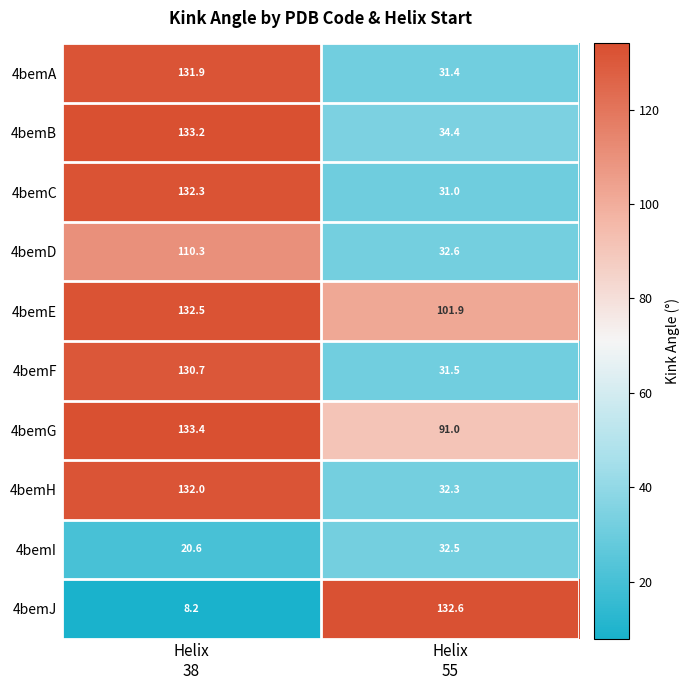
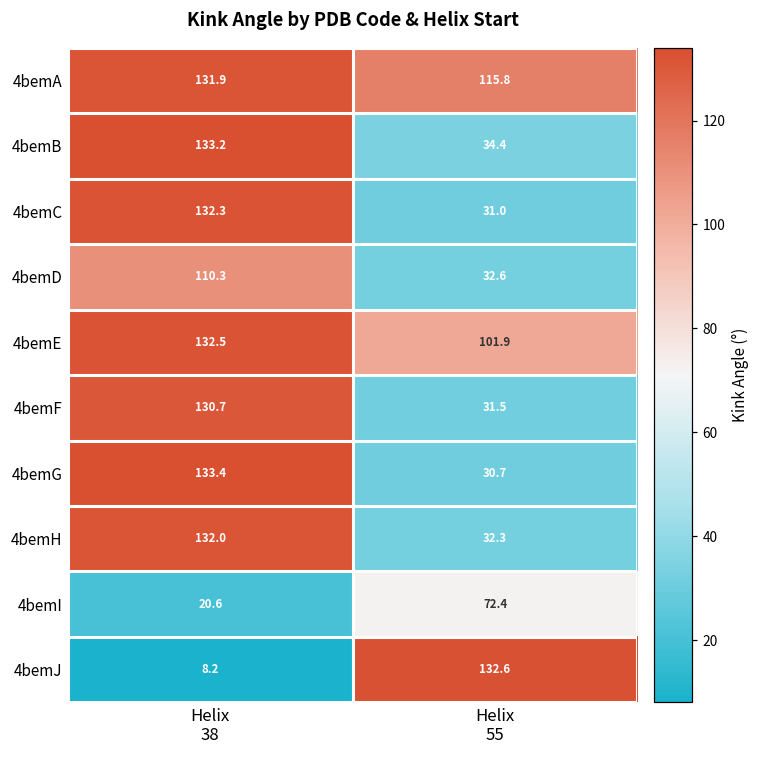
  {
    "4bemA": {
      "Helix 38": 131.9,
-     "Helix 55": 31.4
+     "Helix 55": 115.8
    },
    "4bemB": {
      "Helix 38": 133.2,
      "Helix 55": 34.4
    },
    "4bemC": {
      "Helix 38": 132.3,
      "Helix 55": 31.0
    },
    "4bemD": {
      "Helix 38": 110.3,
      "Helix 55": 32.6
    },
    "4bemE": {
      "Helix 38": 132.5,
      "Helix 55": 101.9
    },
    "4bemF": {
      "Helix 38": 130.7,
      "Helix 55": 31.5
    },
    "4bemG": {
      "Helix 38": 133.4,
-     "Helix 55": 91.0
+     "Helix 55": 30.7
    },
    "4bemH": {
      "Helix 38": 132.0,
      "Helix 55": 32.3
    },
    "4bemI": {
      "Helix 38": 20.6,
-     "Helix 55": 32.5
+     "Helix 55": 72.4
    },
    "4bemJ": {
      "Helix 38": 8.2,
      "Helix 55": 132.6
    }
  }
